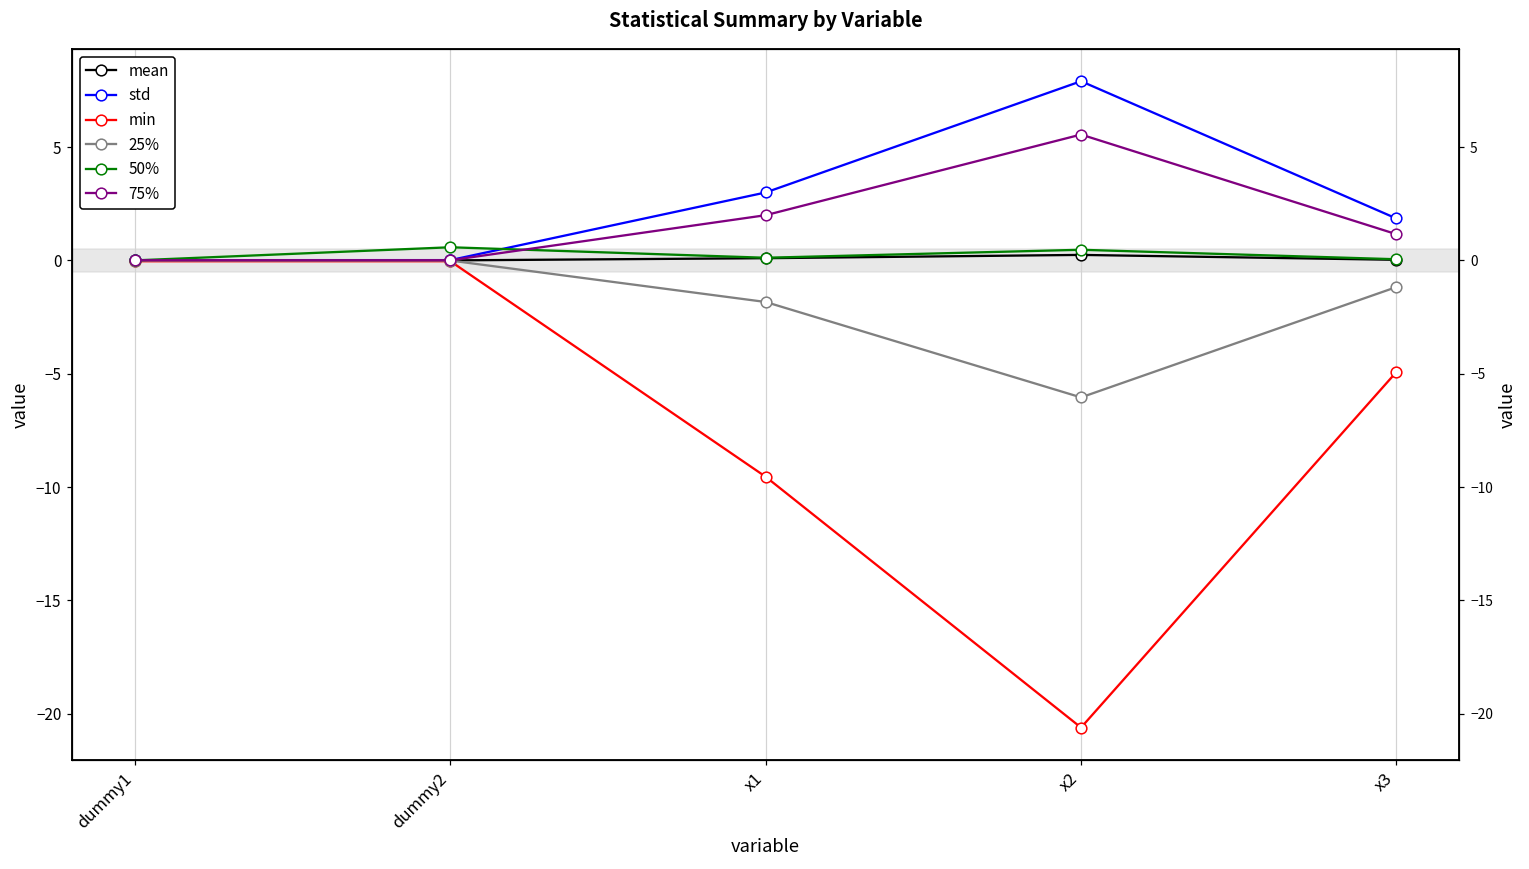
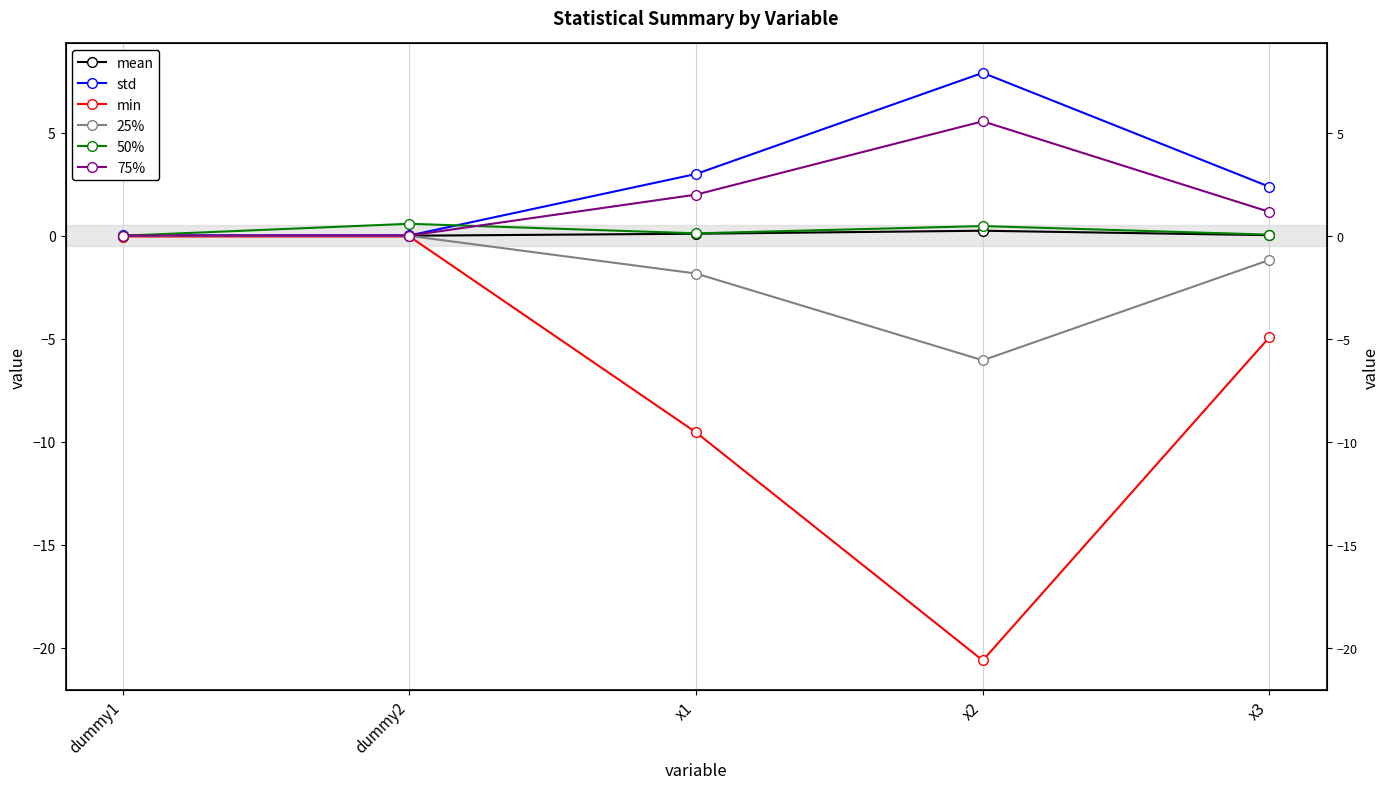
  {
    "mean": {
      "x2": 0.2
    },
    "std": {
      "x1": 3.0,
      "x2": 7.9,
-     "x3": 1.8
+     "x3": 2.4
    },
    "min": {
      "x1": -9.5,
      "x2": -20.6,
      "x3": -4.9
    },
    "25%": {
      "x1": -1.8,
      "x2": -6.0,
      "x3": -1.2
    },
    "50%": {
      "dummy2": 0.6,
      "x2": 0.5
    },
    "75%": {
      "x1": 2.0,
      "x2": 5.6,
      "x3": 1.2
    }
  }
